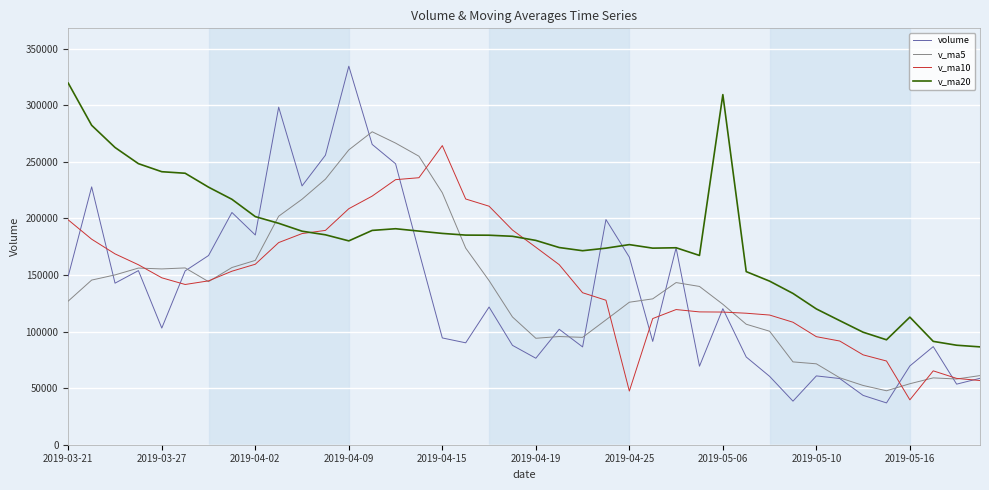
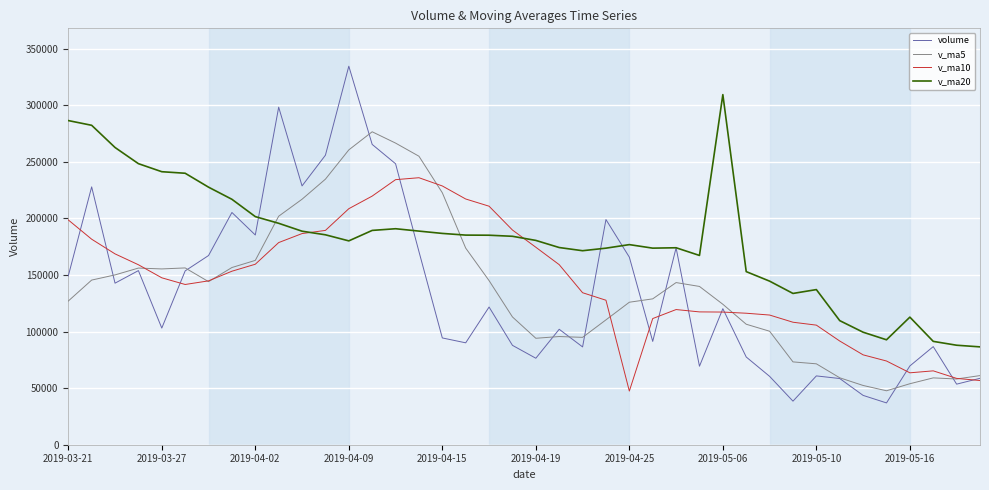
  {
    "v_ma10": {
      "2019-03-21": 199000,
      "2019-03-27": 148000,
      "2019-04-02": 159000,
      "2019-04-09": 209000,
-     "2019-04-15": 264000,
+     "2019-04-15": 229000,
      "2019-04-19": 175000,
      "2019-04-25": 47000,
      "2019-05-06": 117000,
-     "2019-05-10": 95000,
-     "2019-05-16": 40000
+     "2019-05-10": 106000,
+     "2019-05-16": 64000
    },
    "v_ma20": {
-     "2019-03-21": 319000,
+     "2019-03-21": 286000,
      "2019-03-27": 241000,
      "2019-04-02": 202000,
      "2019-04-09": 180000,
      "2019-04-15": 187000,
      "2019-04-19": 181000,
      "2019-04-25": 177000,
      "2019-05-06": 309000,
-     "2019-05-10": 120000,
+     "2019-05-10": 137000,
      "2019-05-16": 113000
    }
  }
